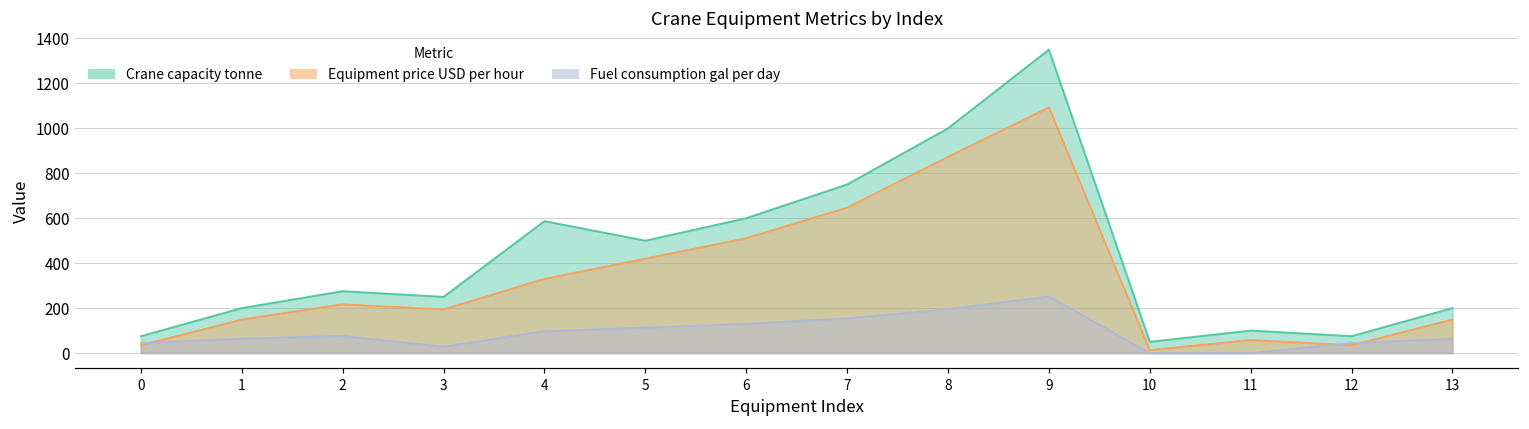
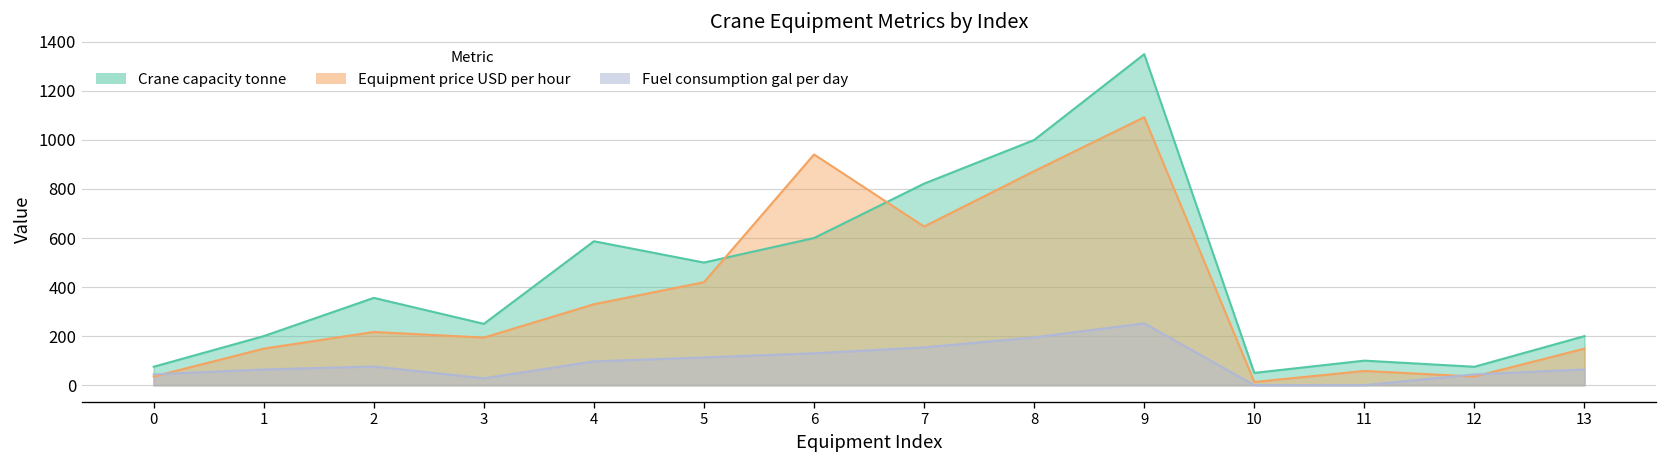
  {
    "Crane capacity tonne": {
      "0": 80,
      "1": 200,
-     "2": 280,
+     "2": 360,
      "3": 250,
      "4": 590,
      "5": 500,
      "6": 600,
-     "7": 750,
+     "7": 820,
      "8": 1000,
      "9": 1350,
      "10": 50,
      "11": 100,
      "12": 80,
      "13": 200
    },
    "Equipment price USD per hour": {
      "1": 150,
      "2": 220,
      "3": 190,
      "4": 330,
      "5": 420,
-     "6": 510,
+     "6": 940,
      "7": 650,
      "8": 870,
      "9": 1090,
      "10": 10,
      "11": 60,
      "13": 150
    },
    "Fuel consumption gal per day": {
      "1": 60,
      "2": 80,
      "3": 30,
      "4": 100,
      "5": 110,
      "6": 130,
      "7": 150,
      "8": 200,
      "9": 250,
      "10": 0,
      "11": 0,
      "13": 60
    }
  }
